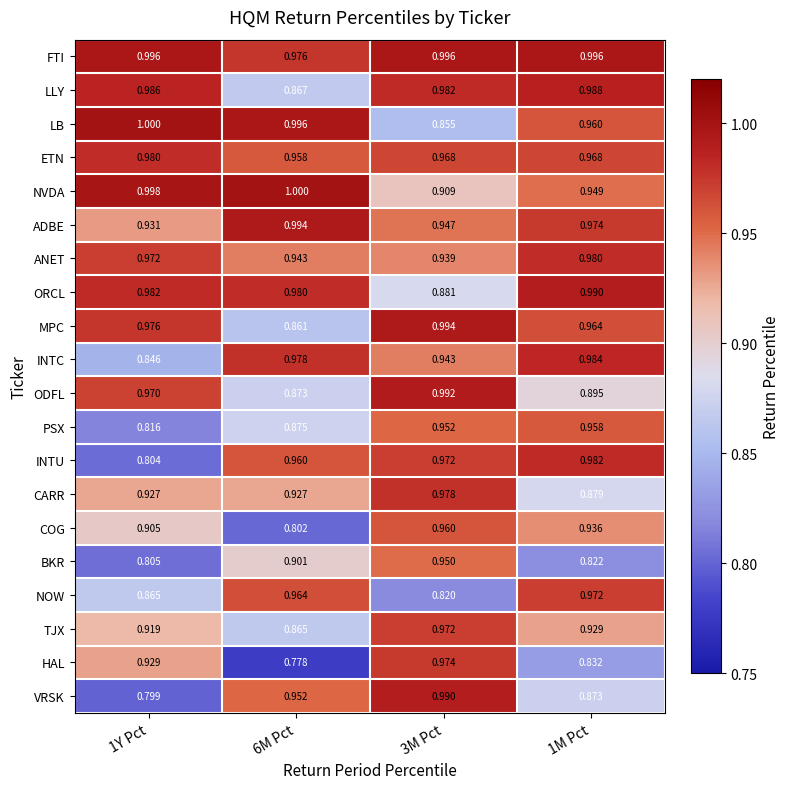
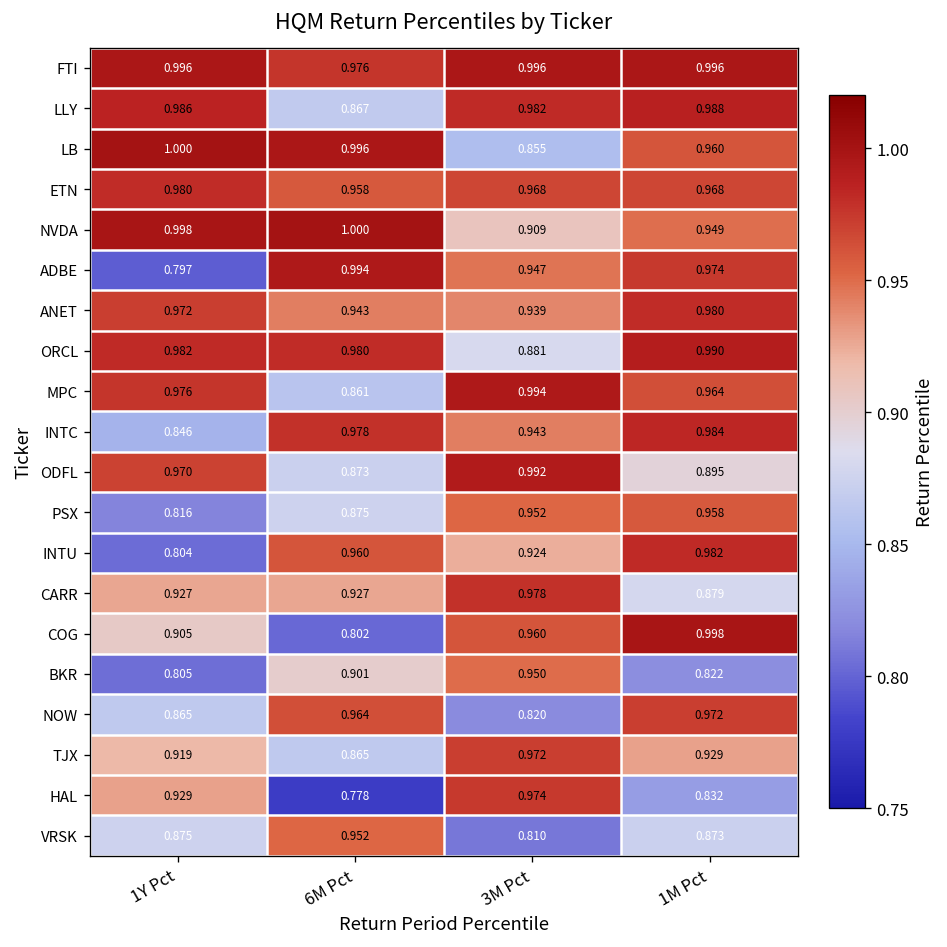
  {
    "FTI": {
      "1Y Pct": 0.996,
      "6M Pct": 0.976,
      "3M Pct": 0.996,
      "1M Pct": 0.996
    },
    "LLY": {
      "1Y Pct": 0.986,
      "6M Pct": 0.867,
      "3M Pct": 0.982,
      "1M Pct": 0.988
    },
    "LB": {
      "1Y Pct": 1.000,
      "6M Pct": 0.996,
      "3M Pct": 0.855,
      "1M Pct": 0.960
    },
    "ETN": {
      "1Y Pct": 0.980,
      "6M Pct": 0.958,
      "3M Pct": 0.968,
      "1M Pct": 0.968
    },
    "NVDA": {
      "1Y Pct": 0.998,
      "6M Pct": 1.000,
      "3M Pct": 0.909,
      "1M Pct": 0.949
    },
    "ADBE": {
-     "1Y Pct": 0.931,
+     "1Y Pct": 0.797,
      "6M Pct": 0.994,
      "3M Pct": 0.947,
      "1M Pct": 0.974
    },
    "ANET": {
      "1Y Pct": 0.972,
      "6M Pct": 0.943,
      "3M Pct": 0.939,
      "1M Pct": 0.980
    },
    "ORCL": {
      "1Y Pct": 0.982,
      "6M Pct": 0.980,
      "3M Pct": 0.881,
      "1M Pct": 0.990
    },
    "MPC": {
      "1Y Pct": 0.976,
      "6M Pct": 0.861,
      "3M Pct": 0.994,
      "1M Pct": 0.964
    },
    "INTC": {
      "1Y Pct": 0.846,
      "6M Pct": 0.978,
      "3M Pct": 0.943,
      "1M Pct": 0.984
    },
    "ODFL": {
      "1Y Pct": 0.970,
      "6M Pct": 0.873,
      "3M Pct": 0.992,
      "1M Pct": 0.895
    },
    "PSX": {
      "1Y Pct": 0.816,
      "6M Pct": 0.875,
      "3M Pct": 0.952,
      "1M Pct": 0.958
    },
    "INTU": {
      "1Y Pct": 0.804,
      "6M Pct": 0.960,
-     "3M Pct": 0.972,
+     "3M Pct": 0.924,
      "1M Pct": 0.982
    },
    "CARR": {
      "1Y Pct": 0.927,
      "6M Pct": 0.927,
      "3M Pct": 0.978
    },
    "COG": {
      "1Y Pct": 0.905,
      "6M Pct": 0.802,
      "3M Pct": 0.960,
-     "1M Pct": 0.936
+     "1M Pct": 0.998
    },
    "BKR": {
      "1Y Pct": 0.805,
      "6M Pct": 0.901,
      "3M Pct": 0.950,
      "1M Pct": 0.822
    },
    "NOW": {
      "1Y Pct": 0.865,
      "6M Pct": 0.964,
      "3M Pct": 0.820,
      "1M Pct": 0.972
    },
    "TJX": {
      "1Y Pct": 0.919,
      "6M Pct": 0.865,
      "3M Pct": 0.972,
      "1M Pct": 0.929
    },
    "HAL": {
      "1Y Pct": 0.929,
      "6M Pct": 0.778,
      "3M Pct": 0.974,
      "1M Pct": 0.832
    },
    "VRSK": {
-     "1Y Pct": 0.799,
+     "1Y Pct": 0.875,
      "6M Pct": 0.952,
-     "3M Pct": 0.990,
+     "3M Pct": 0.810,
      "1M Pct": 0.873
    }
  }
